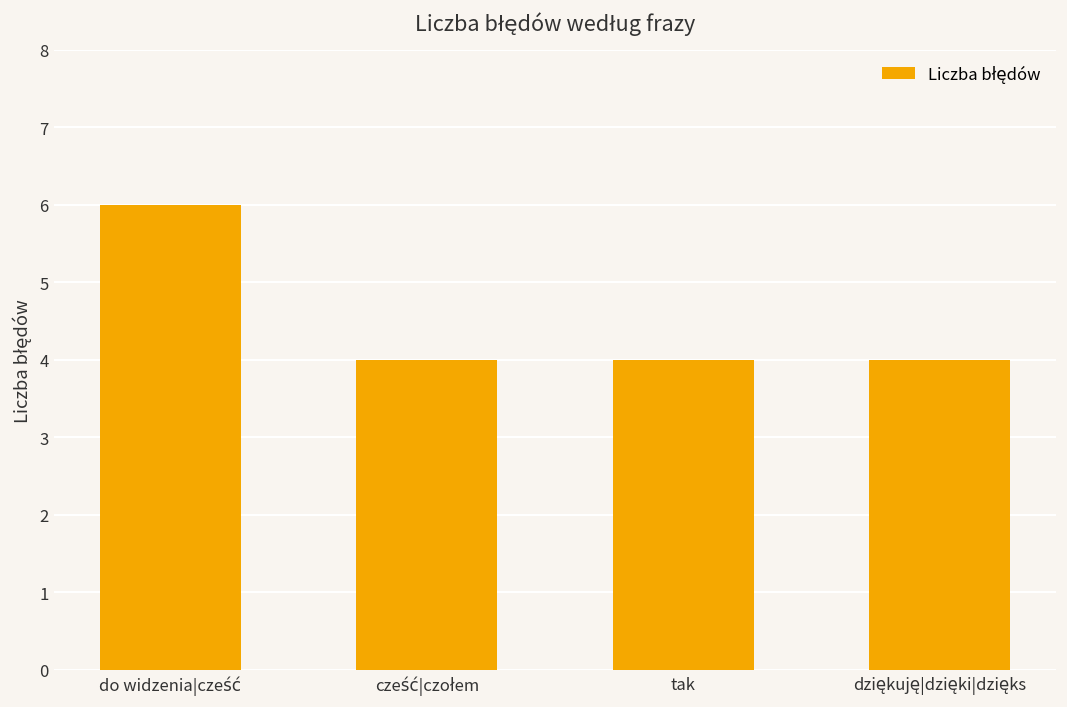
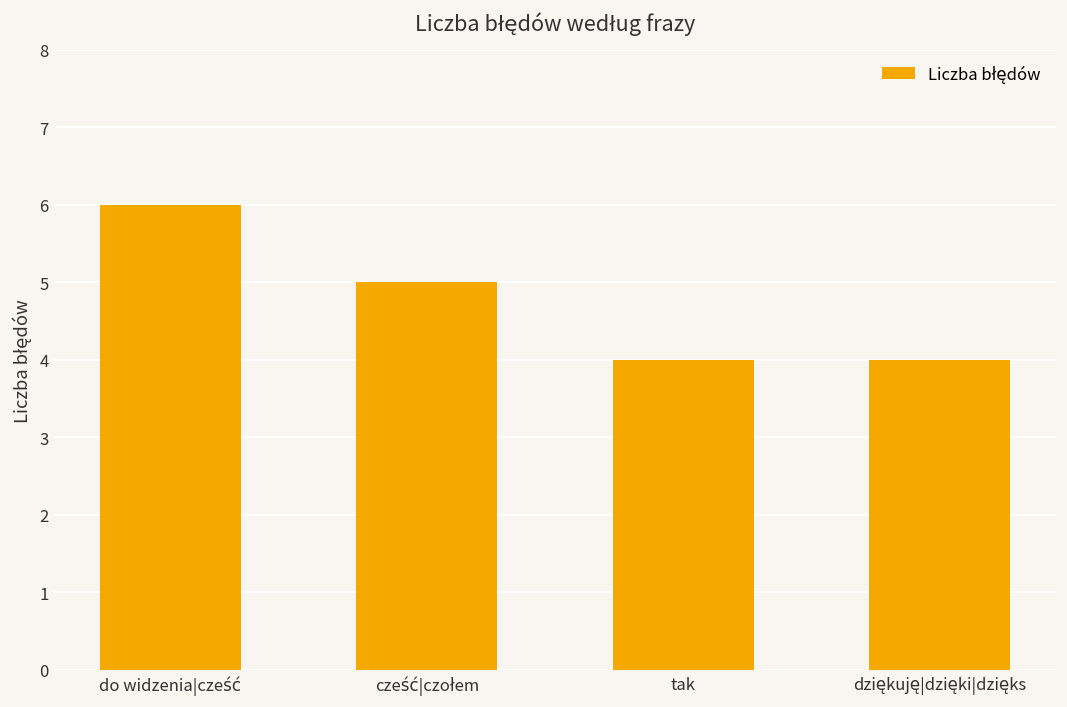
  {
    "do widzenia|cześć": 6,
-   "cześć|czołem": 4,
+   "cześć|czołem": 5,
    "tak": 4,
    "dziękuję|dzięki|dzięks": 4
  }
